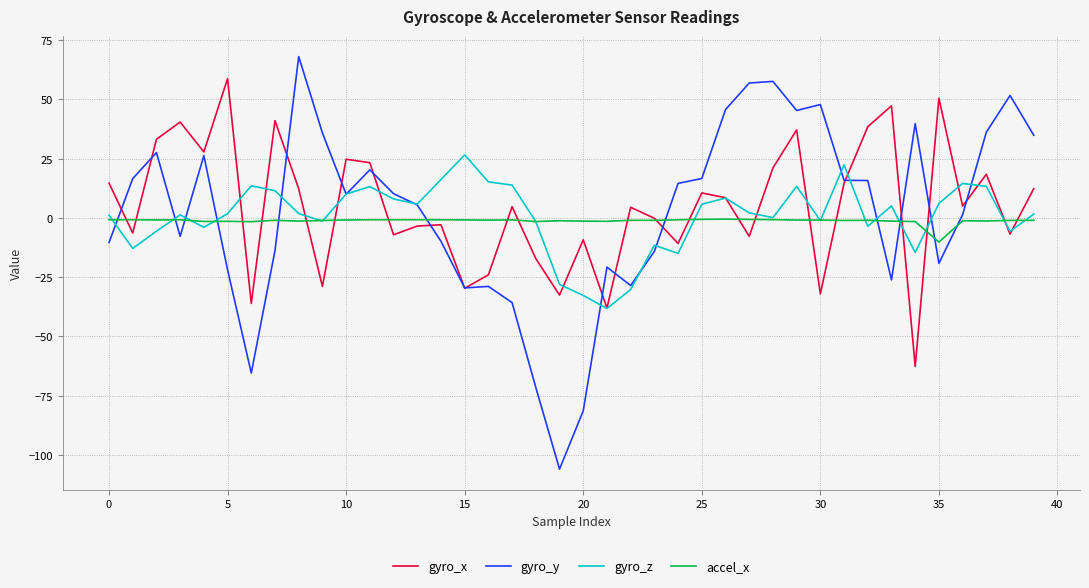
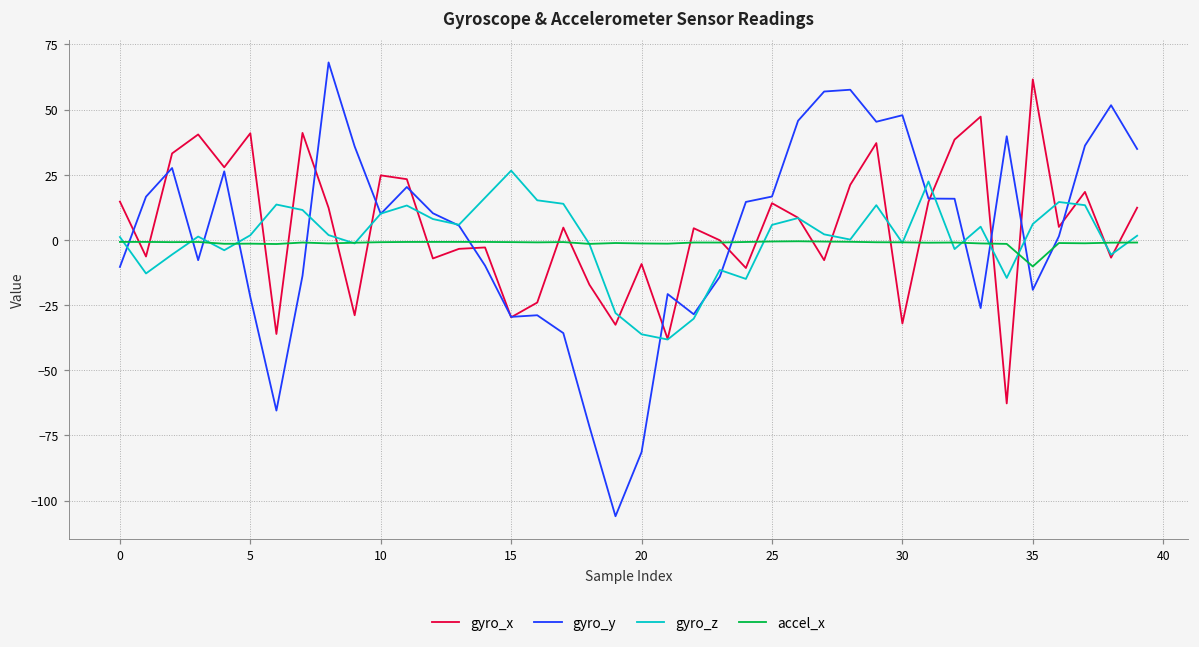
  {
    "gyro_x": {
      "0": 15,
-     "5": 59,
+     "5": 41,
      "10": 25,
      "20": -9,
-     "25": 11,
+     "25": 14,
      "30": -32,
-     "35": 50
+     "35": 62
    },
    "gyro_y": {
      "0": -10,
      "5": -22,
      "20": -81,
      "25": 17,
      "30": 48,
      "35": -19
    },
    "gyro_z": {
      "0": 1,
      "5": 2,
      "15": 27,
-     "20": -33,
+     "20": -36,
      "25": 6,
      "35": 6
    },
    "accel_x": {
      "0": -1,
      "5": -1,
      "10": -1,
      "15": -1,
      "20": -1,
      "25": -1,
      "35": -10
    }
  }
